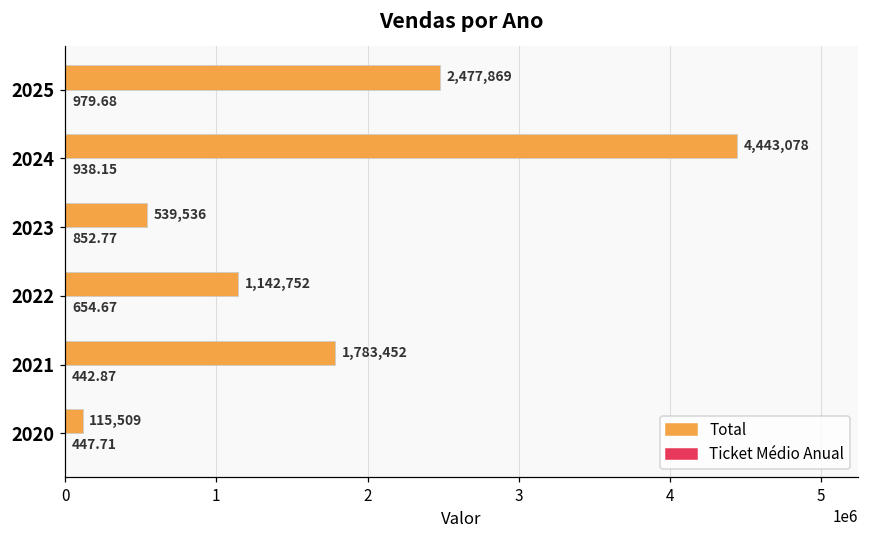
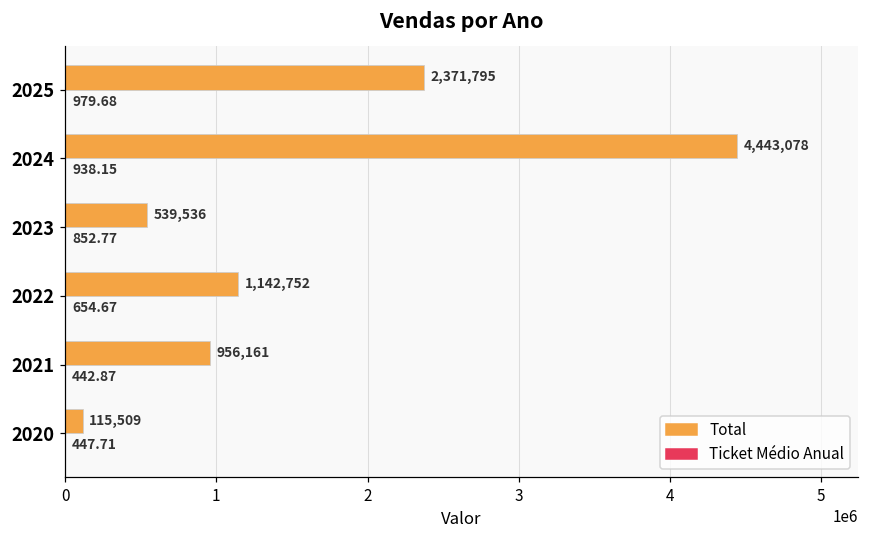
  {
    "Total": {
-     "2025": "2,477,869",
+     "2025": "2,371,795",
      "2024": "4,443,078",
      "2023": "539,536",
      "2022": "1,142,752",
-     "2021": "1,783,452",
+     "2021": "956,161",
      "2020": "115,509"
    },
    "Ticket Médio Anual": {
      "2025": "979.68",
      "2024": "938.15",
      "2023": "852.77",
      "2022": "654.67",
      "2021": "442.87",
      "2020": "447.71"
    }
  }
